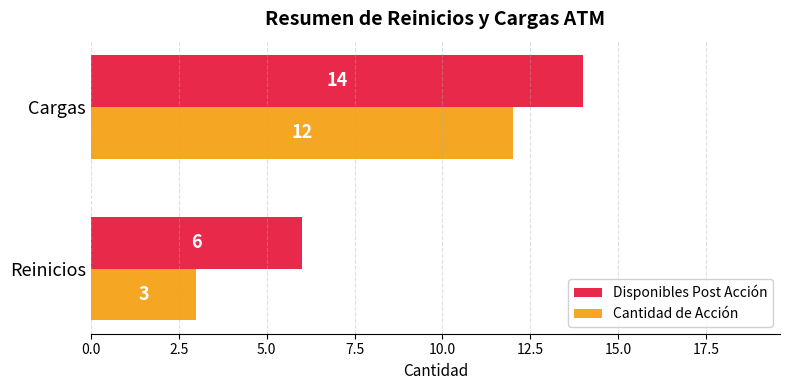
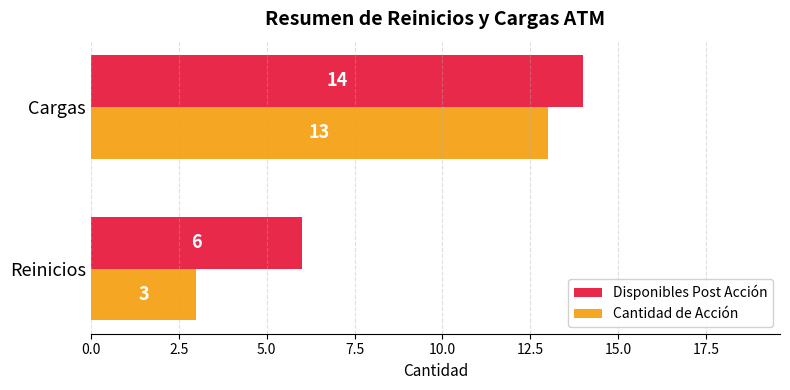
  {
    "Disponibles Post Acción": {
      "Cargas": 14,
      "Reinicios": 6
    },
    "Cantidad de Acción": {
-     "Cargas": 12,
+     "Cargas": 13,
      "Reinicios": 3
    }
  }
